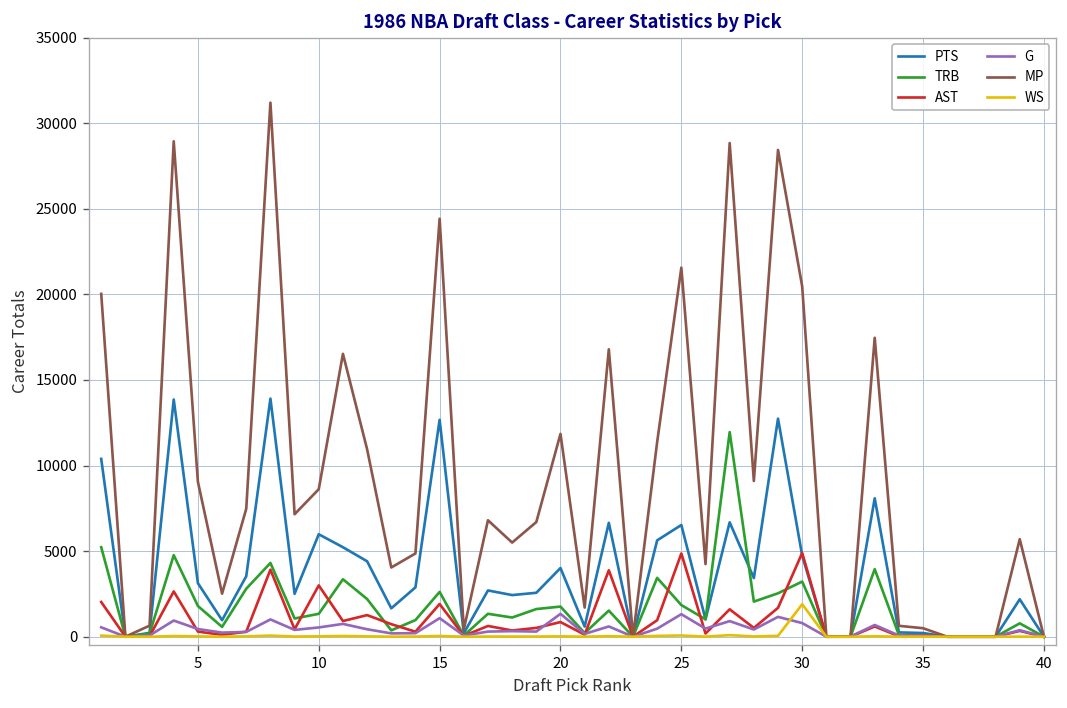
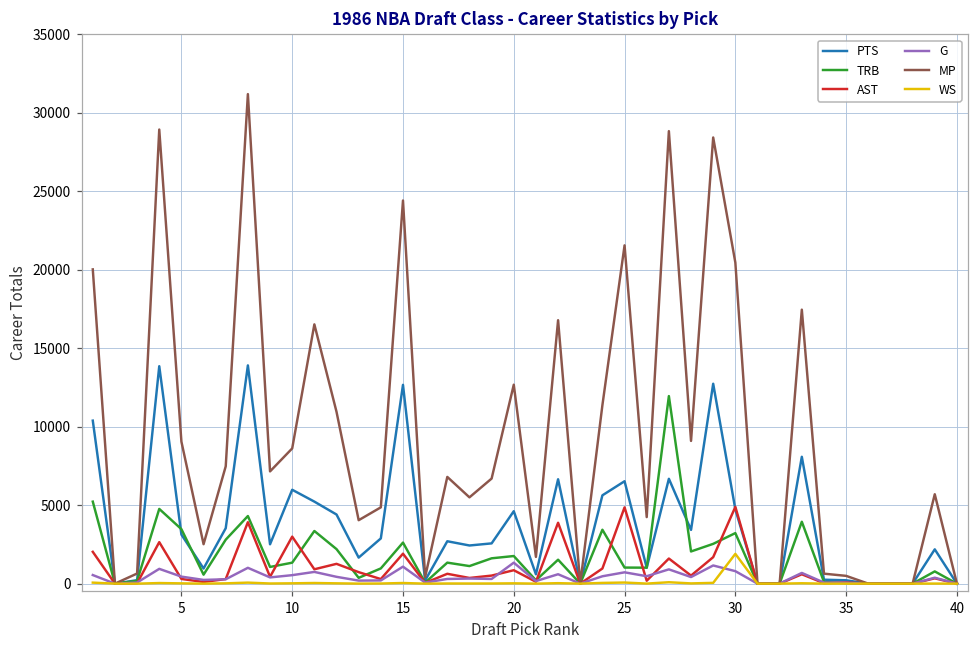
  {
    "PTS": {
      "5": 3100,
      "10": 6000,
      "15": 12700,
-     "20": 4000,
+     "20": 4600,
      "25": 6500
    },
    "TRB": {
-     "5": 1800,
+     "5": 3500,
      "10": 1300,
      "15": 2600,
      "20": 1800,
-     "25": 1800,
+     "25": 1000,
      "30": 3200
    },
    "AST": {
      "10": 3000,
      "15": 1900,
      "20": 900,
      "25": 4900
    },
    "G": {
      "10": 500,
      "15": 1100,
      "20": 1300,
-     "25": 1300,
+     "25": 700,
      "30": 800
    },
    "MP": {
      "5": 9100,
      "10": 8600,
      "15": 24400,
-     "20": 11800,
+     "20": 12700,
      "25": 21600,
      "30": 20500,
      "35": 500
    },
    "WS": {
      "5": 0,
      "10": 0,
      "15": 0,
      "20": 0,
      "25": 100,
      "30": 1900
    }
  }
